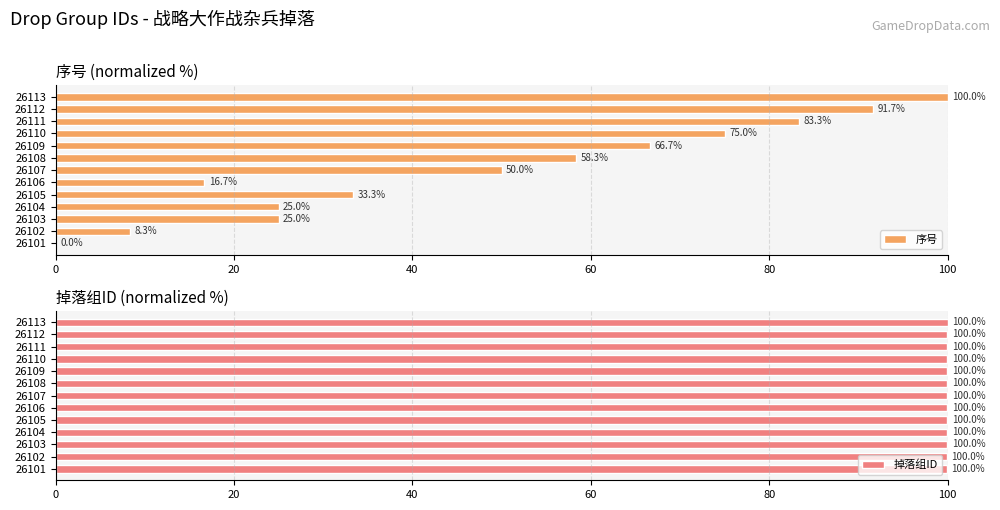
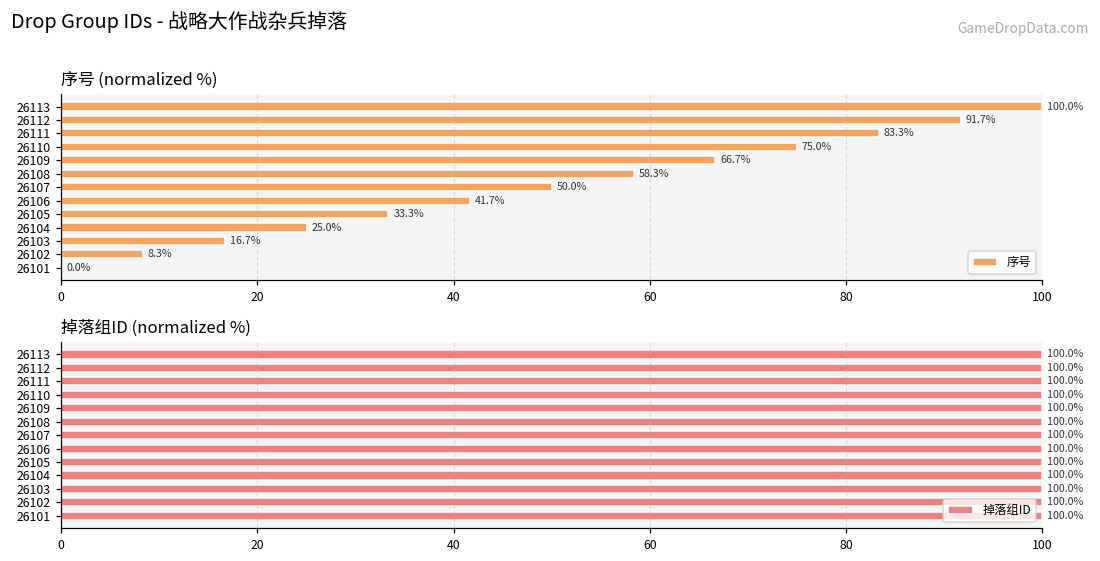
  {
    "序号 (normalized %)": {
      "26113": "100.0%",
      "26112": "91.7%",
      "26111": "83.3%",
      "26110": "75.0%",
      "26109": "66.7%",
      "26108": "58.3%",
      "26107": "50.0%",
-     "26106": "16.7%",
+     "26106": "41.7%",
      "26105": "33.3%",
      "26104": "25.0%",
-     "26103": "25.0%",
+     "26103": "16.7%",
      "26102": "8.3%",
      "26101": "0.0%"
    },
    "掉落组ID (normalized %)": {
      "26113": "100.0%",
      "26112": "100.0%",
      "26111": "100.0%",
      "26110": "100.0%",
      "26109": "100.0%",
      "26108": "100.0%",
      "26107": "100.0%",
      "26106": "100.0%",
      "26105": "100.0%",
      "26104": "100.0%",
      "26103": "100.0%",
      "26102": "100.0%",
      "26101": "100.0%"
    }
  }
